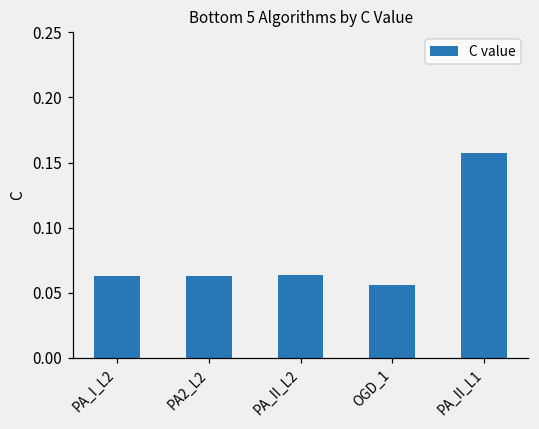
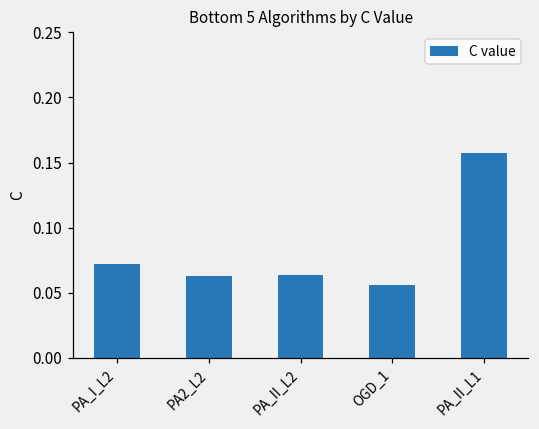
  {
-   "PA_I_L2": 0.063,
+   "PA_I_L2": 0.072,
    "PA2_L2": 0.063,
    "PA_II_L2": 0.063,
    "OGD_1": 0.056,
    "PA_II_L1": 0.157
  }
